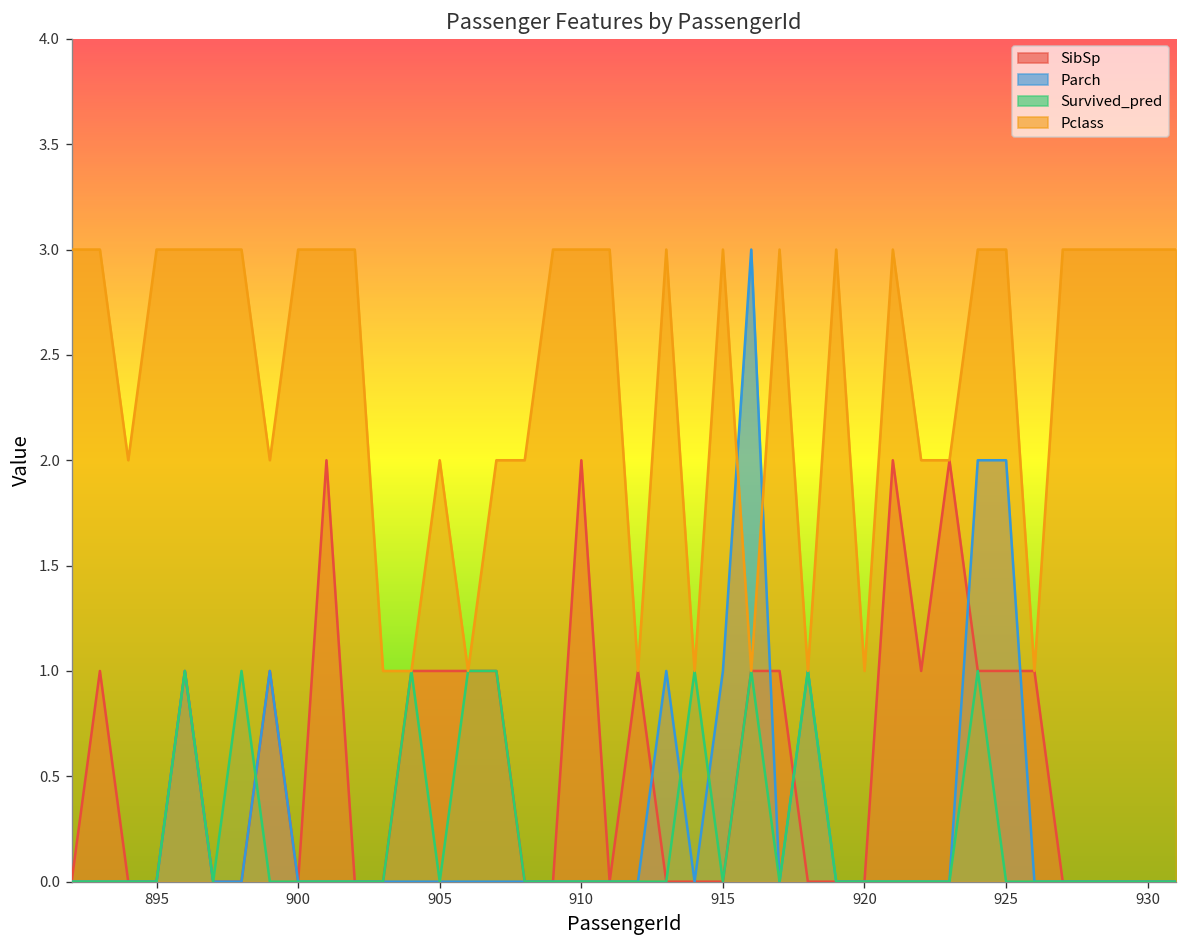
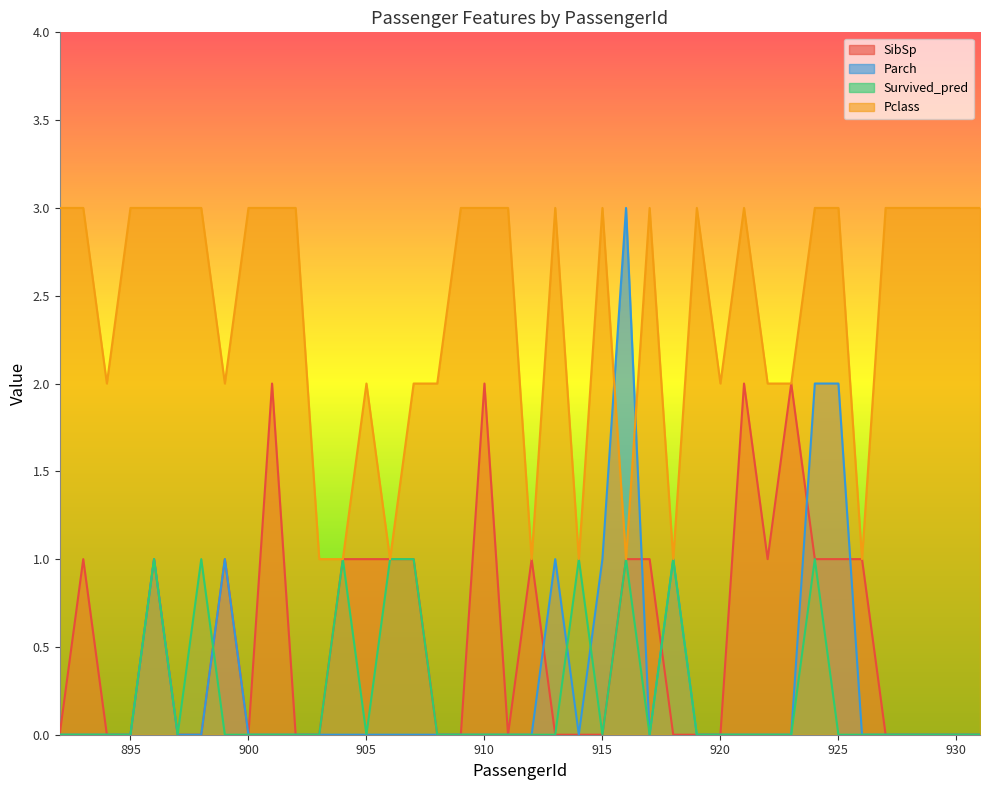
  {
    "SibSp": {
      "905": 1,
      "910": 2,
      "925": 1
    },
    "Parch": {
      "915": 1,
      "925": 2
    },
    "Survived_pred": {
      "925": 0
    },
    "Pclass": {
      "895": 3,
      "900": 3,
      "905": 2,
      "910": 3,
      "915": 3,
-     "920": 1,
+     "920": 2,
      "925": 3,
      "930": 3
    }
  }
